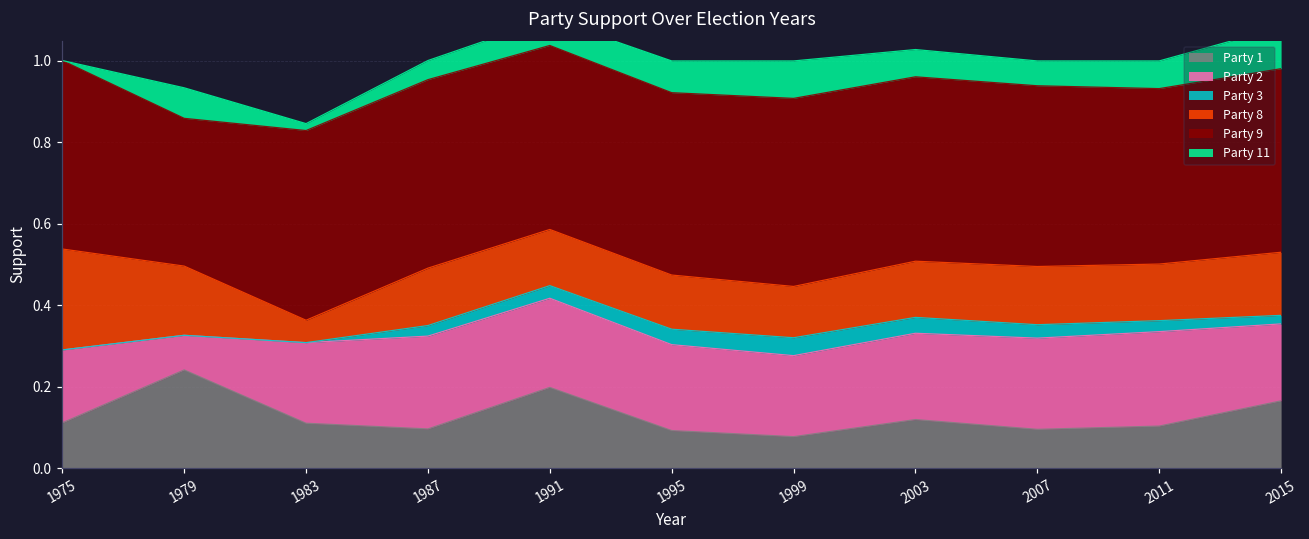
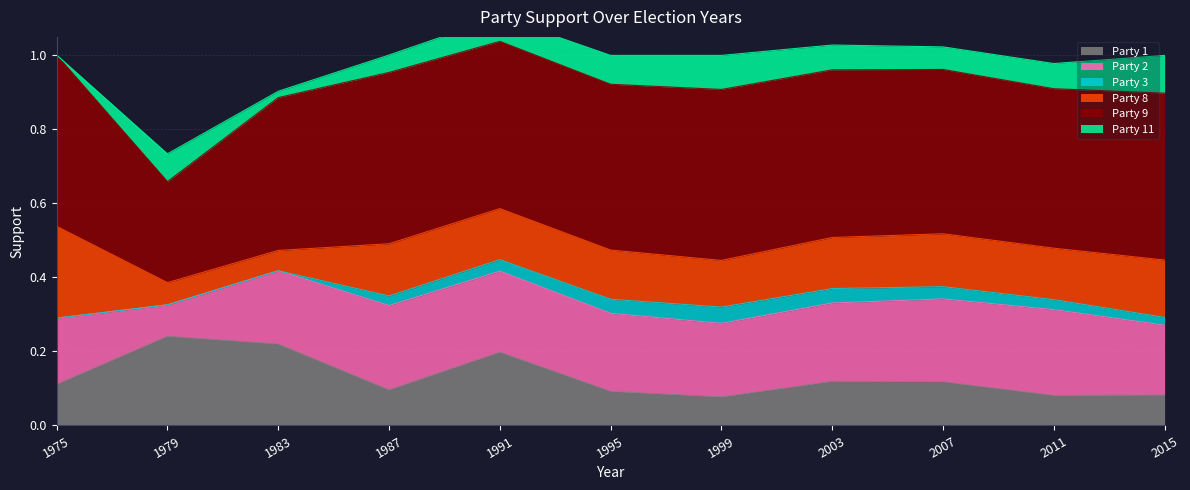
  {
    "Party 1": {
      "1975": 0.11,
      "1979": 0.24,
-     "1983": 0.11,
+     "1983": 0.22,
      "1987": 0.10,
      "1991": 0.20,
      "1995": 0.09,
      "1999": 0.08,
      "2003": 0.12,
-     "2007": 0.10,
-     "2011": 0.10,
-     "2015": 0.17
+     "2007": 0.12,
+     "2011": 0.08,
+     "2015": 0.08
    },
    "Party 2": {
      "1987": 0.23,
      "1991": 0.22,
      "1995": 0.21,
      "1999": 0.20,
      "2003": 0.21,
      "2007": 0.22,
      "2011": 0.23,
      "2015": 0.19
    },
    "Party 3": {
      "1987": 0.03,
      "1991": 0.03,
      "1995": 0.04,
      "1999": 0.04,
      "2003": 0.04,
      "2007": 0.03,
      "2011": 0.03,
      "2015": 0.02
    },
    "Party 8": {
      "1975": 0.25,
-     "1979": 0.17,
+     "1979": 0.06,
      "1983": 0.05,
      "1987": 0.14,
      "1991": 0.14,
      "1995": 0.13,
      "1999": 0.13,
      "2003": 0.14,
      "2007": 0.14,
      "2011": 0.14,
      "2015": 0.16
    },
    "Party 9": {
-     "1979": 0.36,
-     "1983": 0.47,
+     "1979": 0.27,
+     "1983": 0.41,
      "1987": 0.46,
      "1991": 0.45,
      "1995": 0.45,
      "1999": 0.46,
      "2003": 0.45,
      "2007": 0.44,
      "2011": 0.43,
      "2015": 0.45
    },
    "Party 11": {
      "1979": 0.07,
      "1983": 0.02,
      "1987": 0.05,
      "1995": 0.08,
      "1999": 0.09,
      "2003": 0.07,
      "2007": 0.06,
      "2011": 0.07
    }
  }
